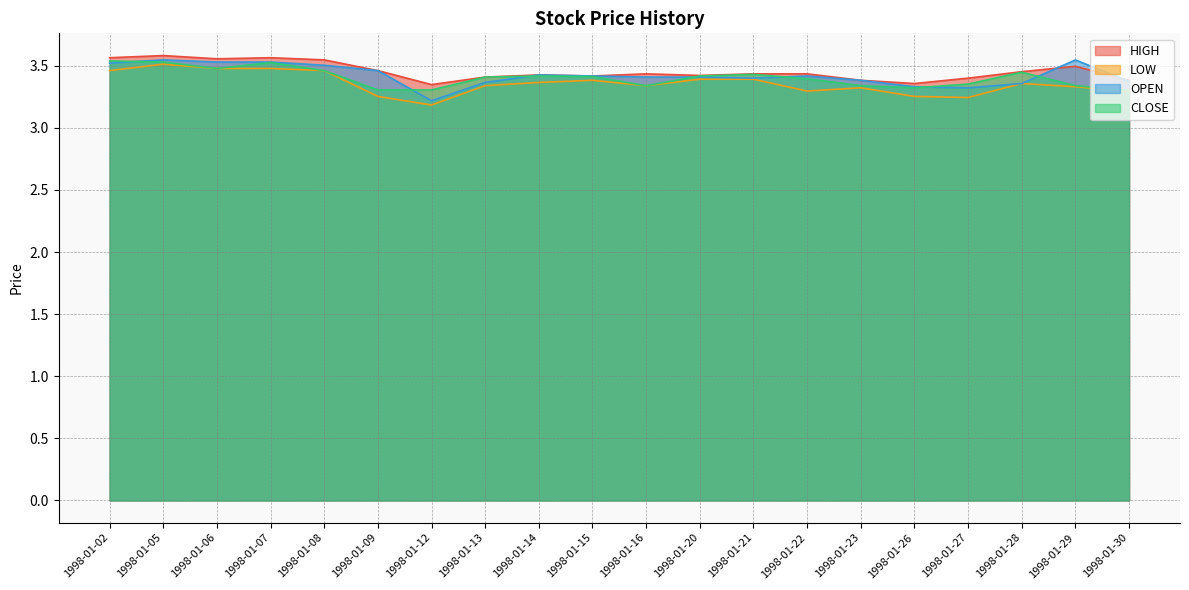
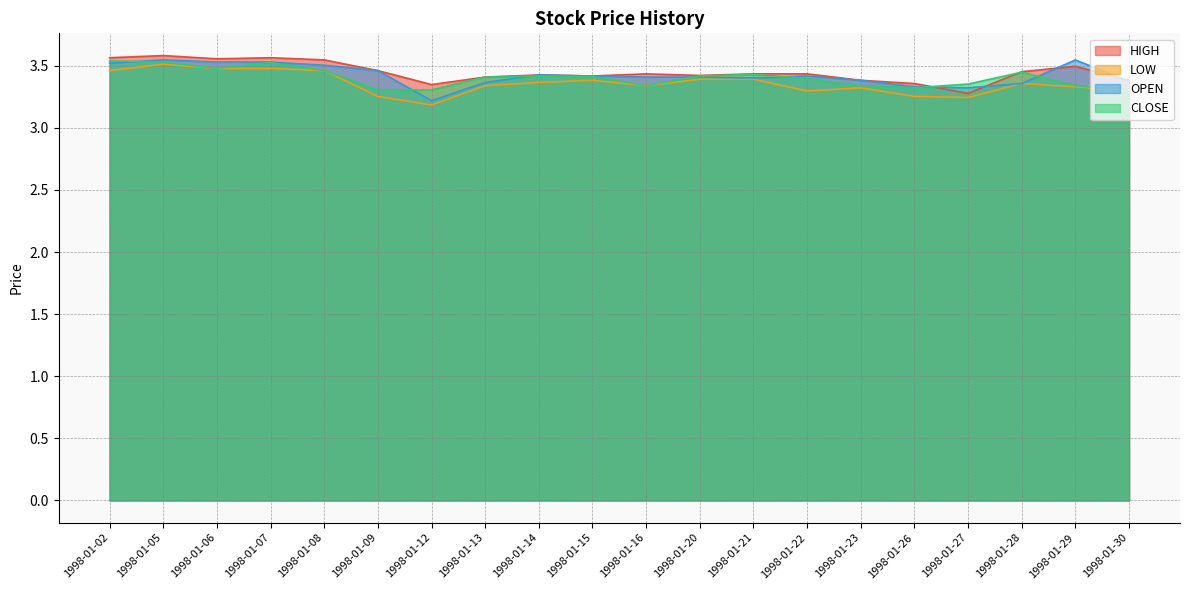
  {
    "HIGH": {
      "1998-01-02": 3.56,
      "1998-01-05": 3.58,
      "1998-01-06": 3.56,
      "1998-01-07": 3.56,
      "1998-01-08": 3.55,
      "1998-01-12": 3.35,
      "1998-01-16": 3.43,
      "1998-01-26": 3.36,
-     "1998-01-27": 3.40,
+     "1998-01-27": 3.28,
      "1998-01-29": 3.50
    },
    "LOW": {
      "1998-01-02": 3.46,
      "1998-01-07": 3.48,
      "1998-01-09": 3.25,
      "1998-01-12": 3.18,
      "1998-01-13": 3.34,
      "1998-01-14": 3.37,
      "1998-01-15": 3.38,
      "1998-01-22": 3.30,
      "1998-01-26": 3.25,
      "1998-01-27": 3.24
    },
    "OPEN": {
      "1998-01-06": 3.53,
      "1998-01-08": 3.50,
      "1998-01-12": 3.22,
      "1998-01-13": 3.37,
      "1998-01-16": 3.41,
      "1998-01-27": 3.32,
      "1998-01-29": 3.55
    },
    "CLOSE": {
      "1998-01-09": 3.30,
      "1998-01-12": 3.30,
      "1998-01-22": 3.40,
      "1998-01-27": 3.35
    }
  }
